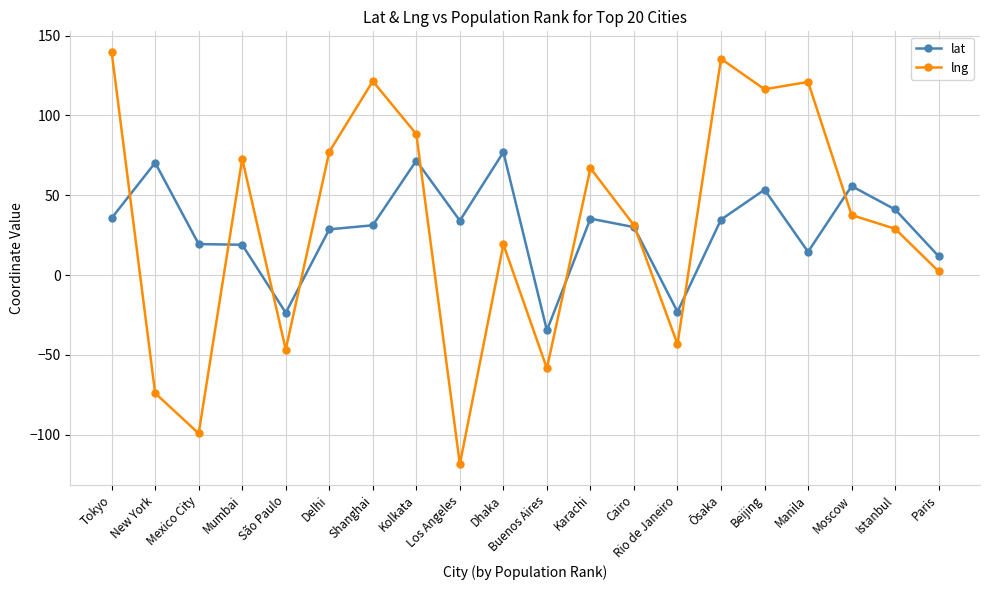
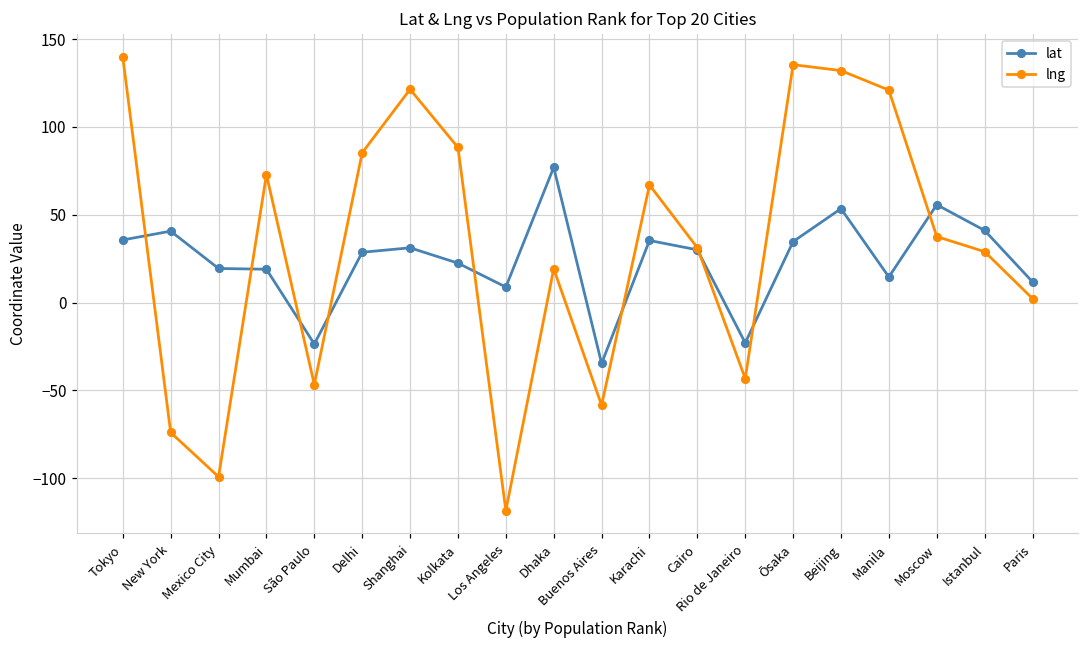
  {
    "lat": {
      "Tokyo": 36,
-     "New York": 70,
+     "New York": 41,
      "Mexico City": 19,
      "Mumbai": 19,
      "São Paulo": -24,
      "Delhi": 29,
      "Shanghai": 31,
-     "Kolkata": 72,
-     "Los Angeles": 34,
+     "Kolkata": 22,
+     "Los Angeles": 9,
      "Dhaka": 77,
      "Buenos Aires": -35,
      "Karachi": 35,
      "Rio de Janeiro": -23,
      "Ōsaka": 35,
      "Beijing": 53,
      "Manila": 15,
      "Moscow": 56,
      "Istanbul": 41,
      "Paris": 12
    },
    "lng": {
      "Tokyo": 140,
      "New York": -74,
      "Mexico City": -99,
      "Mumbai": 73,
      "São Paulo": -47,
-     "Delhi": 77,
+     "Delhi": 85,
      "Shanghai": 121,
      "Kolkata": 88,
      "Los Angeles": -118,
      "Dhaka": 19,
      "Buenos Aires": -58,
      "Karachi": 67,
      "Rio de Janeiro": -43,
      "Ōsaka": 135,
-     "Beijing": 116,
+     "Beijing": 132,
      "Manila": 121,
      "Moscow": 38,
      "Istanbul": 29,
      "Paris": 2
    }
  }
